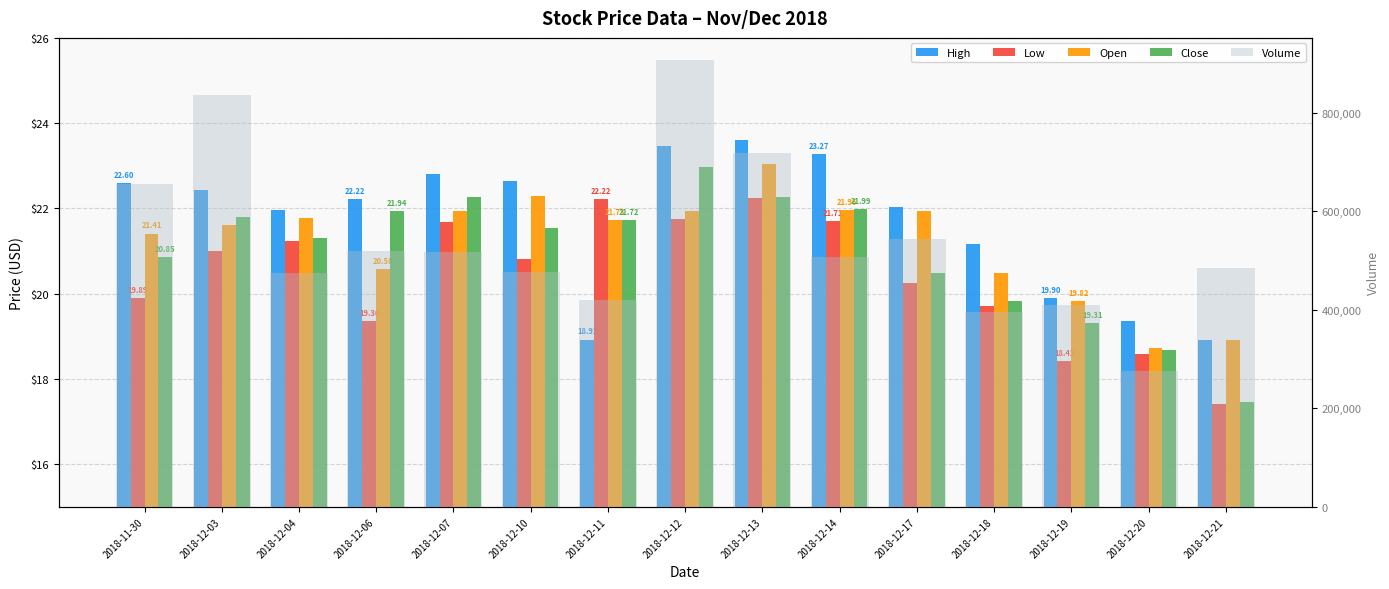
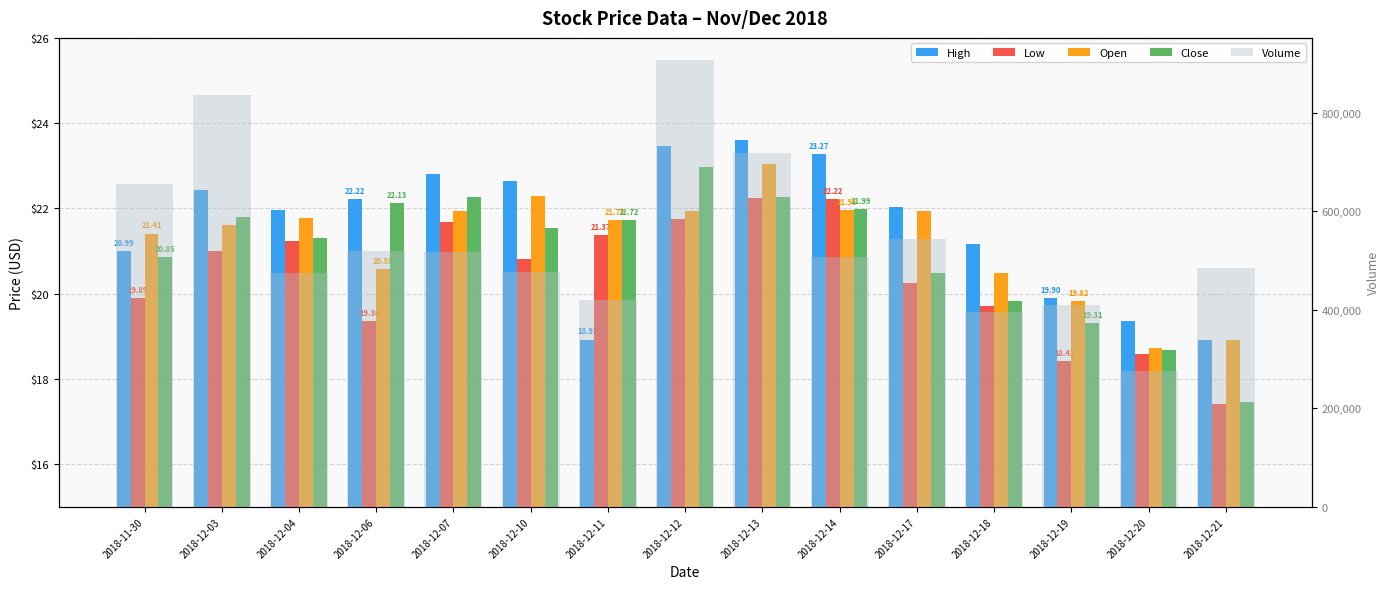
  {
    "High": {
-     "2018-11-30": 22.60,
+     "2018-11-30": 20.99,
      "2018-12-06": 22.22,
      "2018-12-11": 18.92,
      "2018-12-14": 23.27,
      "2018-12-19": 19.90
    },
    "Low": {
      "2018-11-30": 19.89,
      "2018-12-06": 19.36,
-     "2018-12-11": 22.22,
-     "2018-12-14": 21.71,
+     "2018-12-11": 21.37,
+     "2018-12-14": 22.22,
      "2018-12-19": 18.42
    },
    "Open": {
      "2018-11-30": 21.41,
      "2018-12-06": 20.58,
      "2018-12-19": 19.82
    },
    "Close": {
      "2018-11-30": 20.85,
-     "2018-12-06": 21.94,
+     "2018-12-06": 22.13,
      "2018-12-19": 19.31
    }
  }
